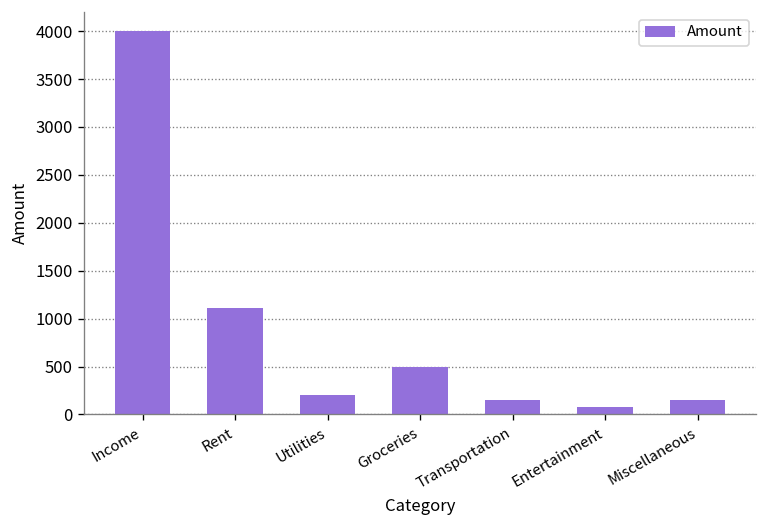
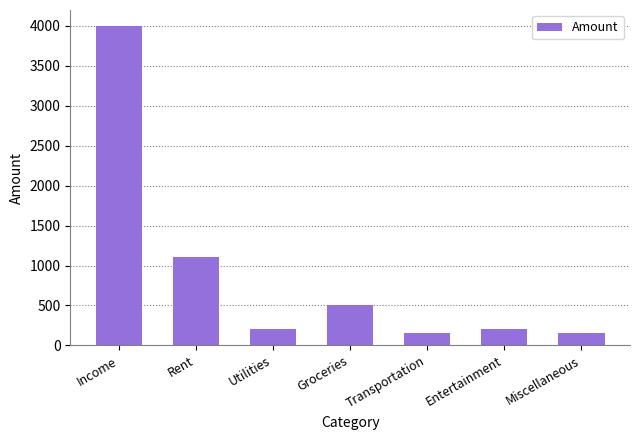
  {
    "Income": 4000,
    "Rent": 1100,
    "Utilities": 200,
    "Groceries": 500,
    "Transportation": 200,
-   "Entertainment": 100,
+   "Entertainment": 200,
    "Miscellaneous": 200
  }
